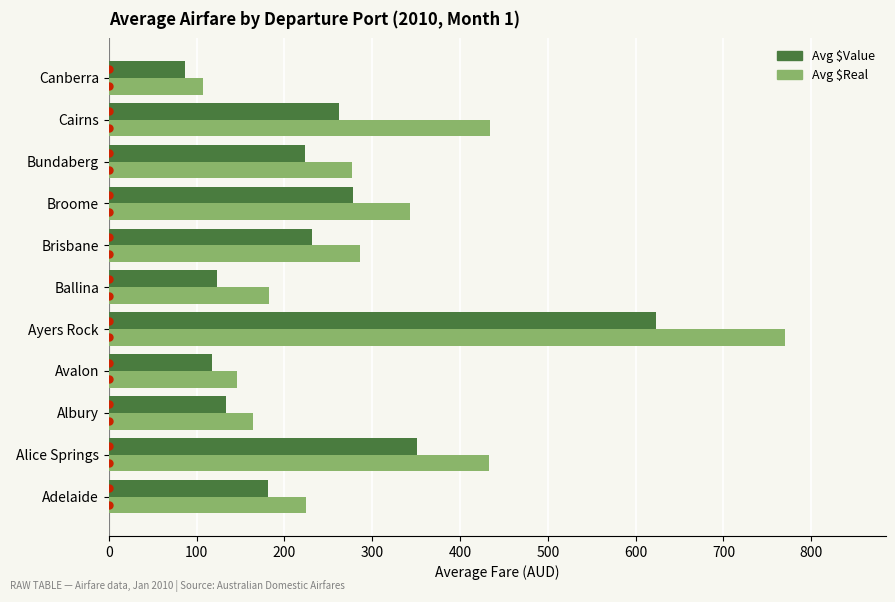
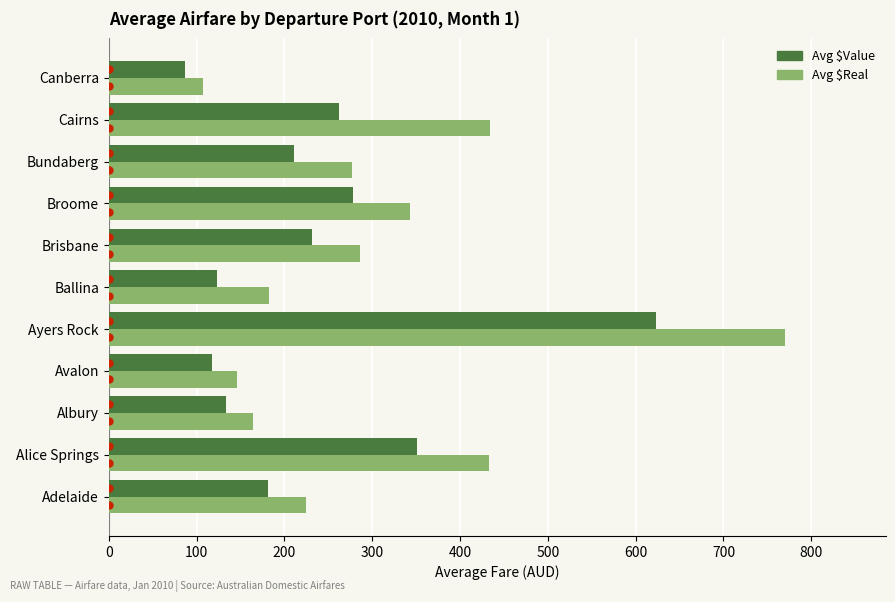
  {
    "Avg $Value": {
      "Canberra": 90,
      "Cairns": 260,
-     "Bundaberg": 220,
+     "Bundaberg": 210,
      "Broome": 280,
      "Brisbane": 230,
      "Ballina": 120,
      "Ayers Rock": 620,
      "Avalon": 120,
      "Albury": 130,
      "Alice Springs": 350,
      "Adelaide": 180
    },
    "Avg $Real": {
      "Canberra": 110,
      "Cairns": 430,
      "Bundaberg": 280,
      "Broome": 340,
      "Brisbane": 290,
      "Ballina": 180,
      "Ayers Rock": 770,
      "Avalon": 150,
      "Albury": 160,
      "Alice Springs": 430,
      "Adelaide": 230
    }
  }
